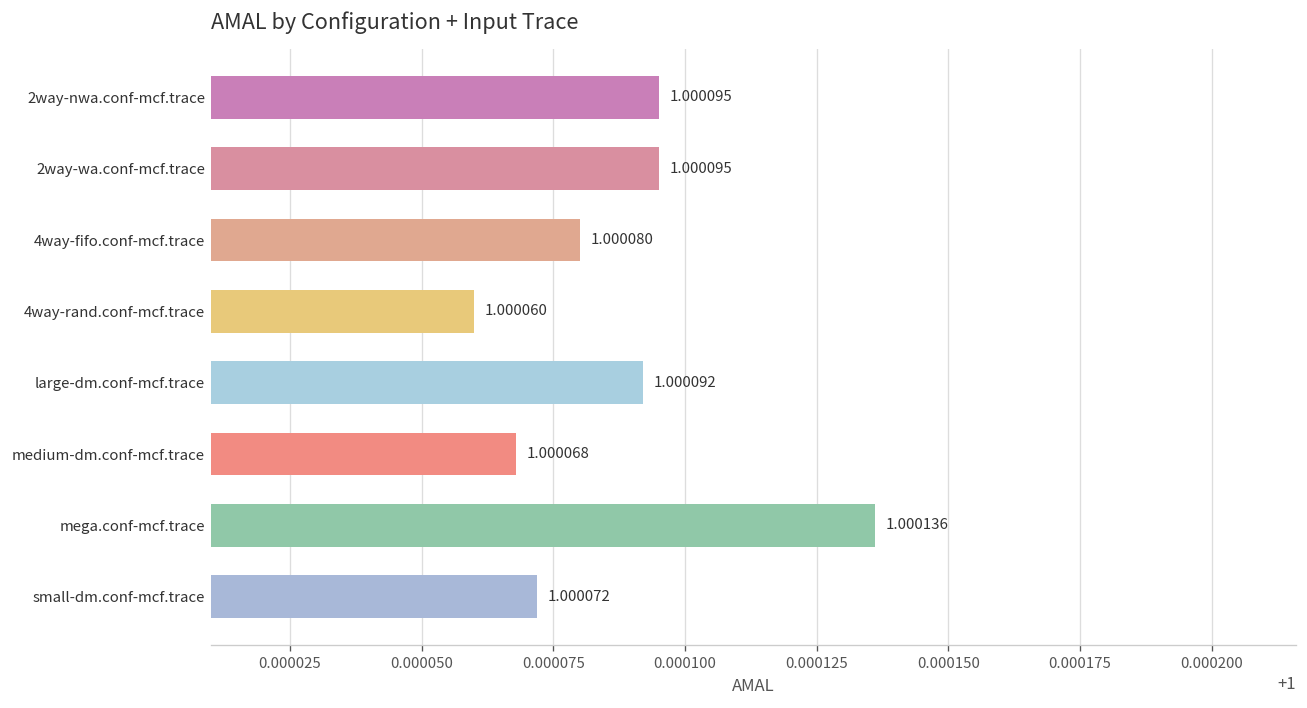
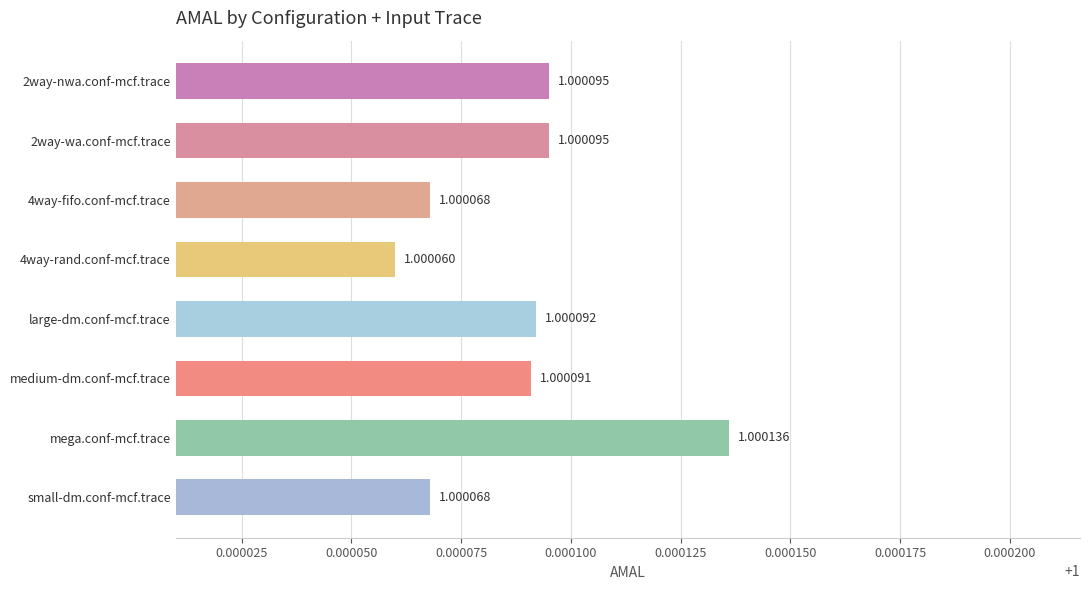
  {
    "2way-nwa.conf-mcf.trace": 1.000095,
    "2way-wa.conf-mcf.trace": 1.000095,
-   "4way-fifo.conf-mcf.trace": 1.000080,
+   "4way-fifo.conf-mcf.trace": 1.000068,
    "4way-rand.conf-mcf.trace": 1.000060,
    "large-dm.conf-mcf.trace": 1.000092,
-   "medium-dm.conf-mcf.trace": 1.000068,
+   "medium-dm.conf-mcf.trace": 1.000091,
    "mega.conf-mcf.trace": 1.000136,
-   "small-dm.conf-mcf.trace": 1.000072
+   "small-dm.conf-mcf.trace": 1.000068
  }
